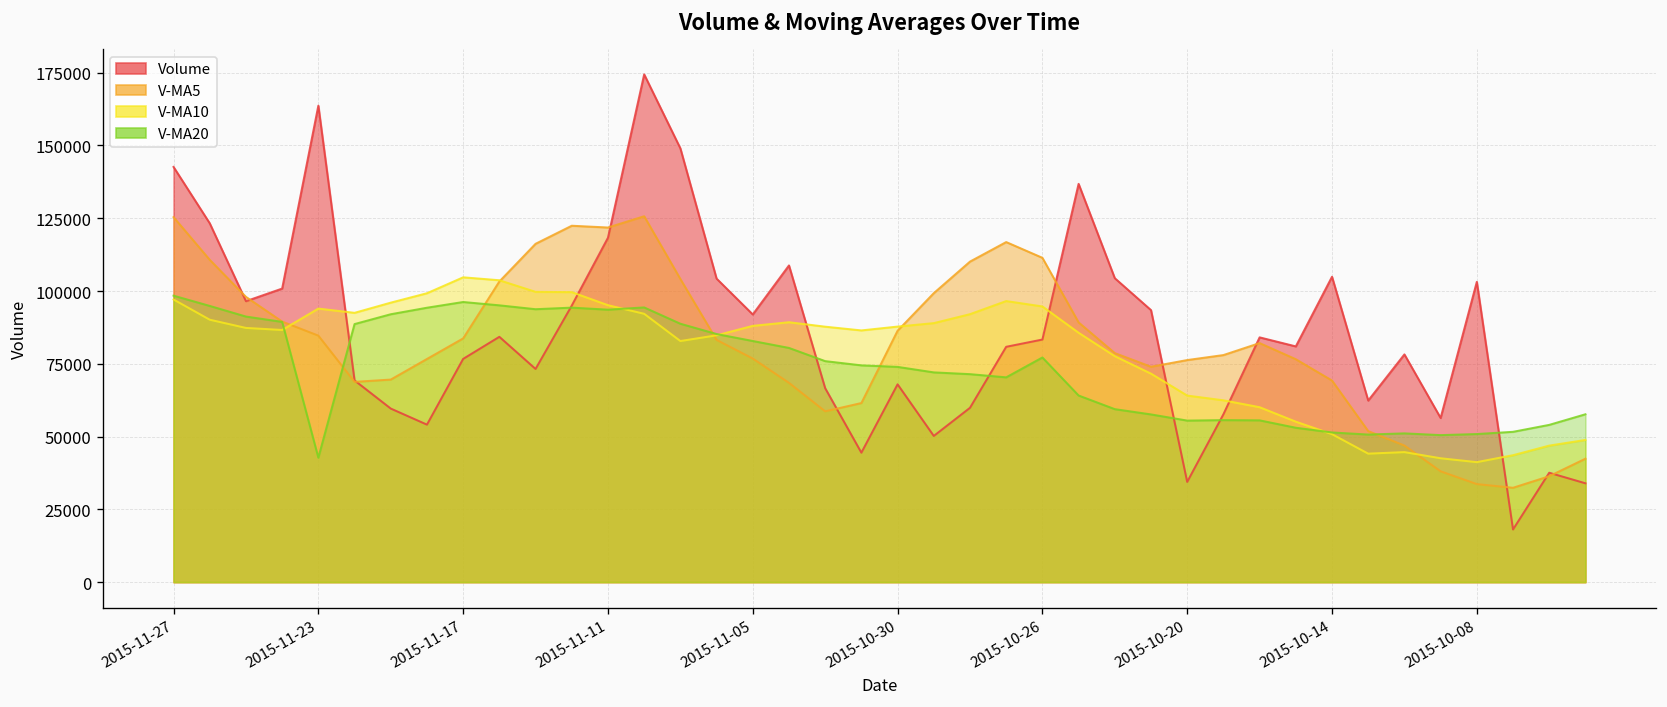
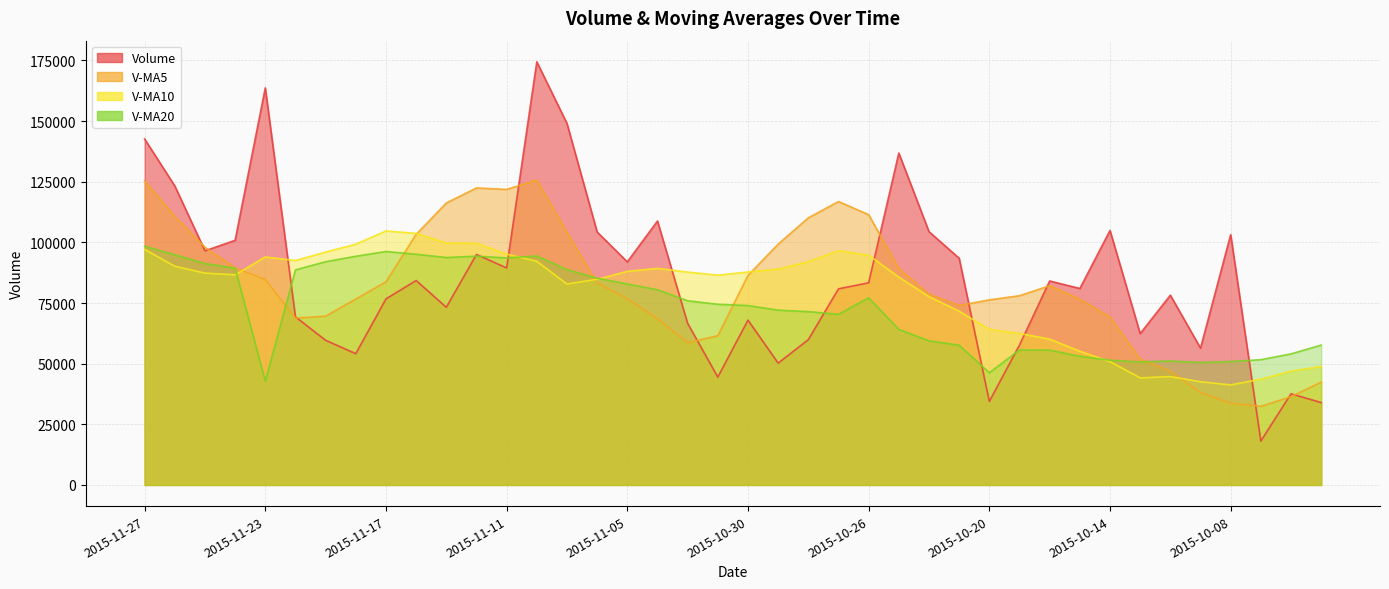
  {
    "Volume": {
      "2015-11-27": 143000,
      "2015-11-23": 164000,
      "2015-11-17": 77000,
-     "2015-11-11": 118000,
+     "2015-11-11": 89000,
      "2015-11-05": 92000,
      "2015-10-30": 68000,
      "2015-10-26": 83000,
      "2015-10-20": 34000,
      "2015-10-14": 105000,
      "2015-10-08": 103000
    },
    "V-MA20": {
      "2015-11-27": 98000,
      "2015-11-23": 43000,
      "2015-11-17": 96000,
      "2015-11-11": 94000,
      "2015-11-05": 83000,
      "2015-10-30": 74000,
      "2015-10-26": 77000,
-     "2015-10-20": 55000,
+     "2015-10-20": 46000,
      "2015-10-08": 51000
    }
  }
